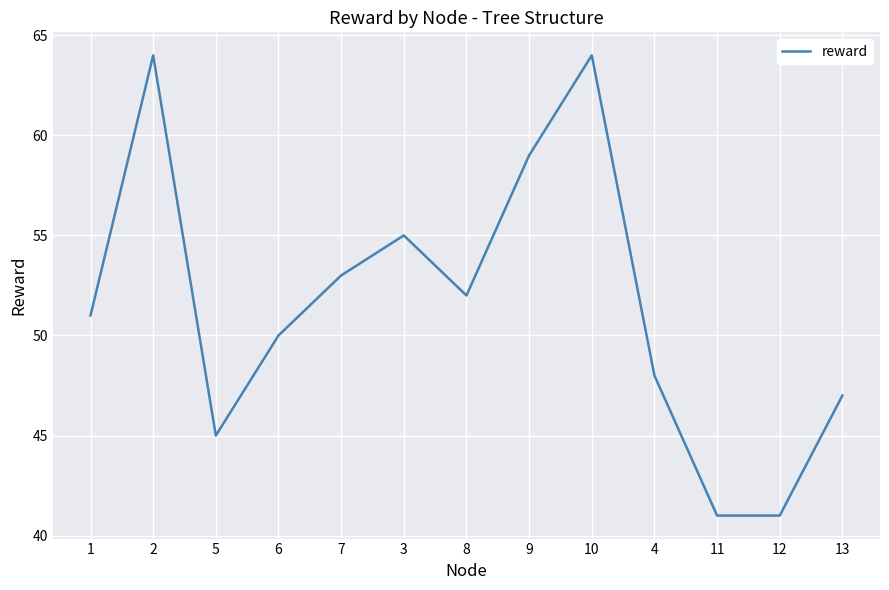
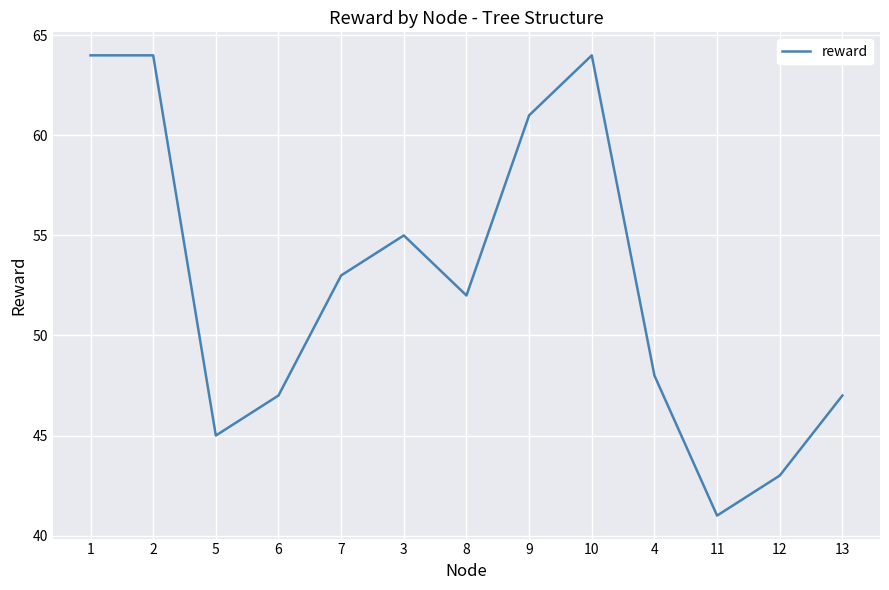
  {
-   "1": 51,
+   "1": 64,
    "2": 64,
    "5": 45,
-   "6": 50,
+   "6": 47,
    "7": 53,
    "3": 55,
    "8": 52,
-   "9": 59,
+   "9": 61,
    "10": 64,
    "4": 48,
    "11": 41,
-   "12": 41,
+   "12": 43,
    "13": 47
  }
